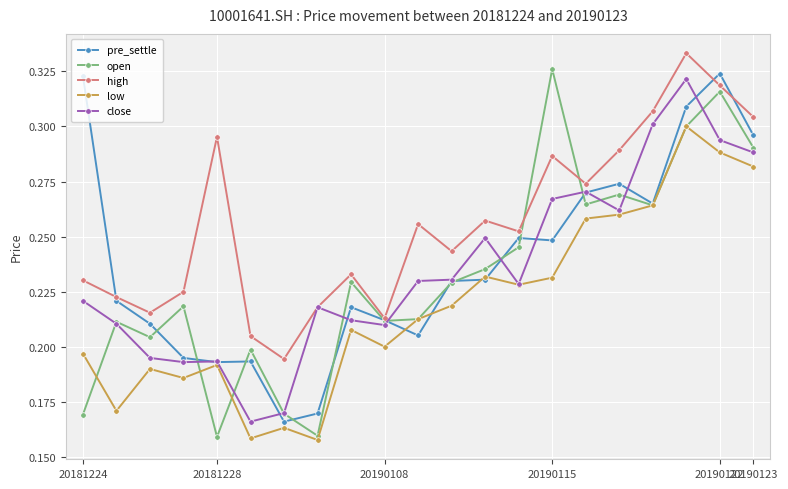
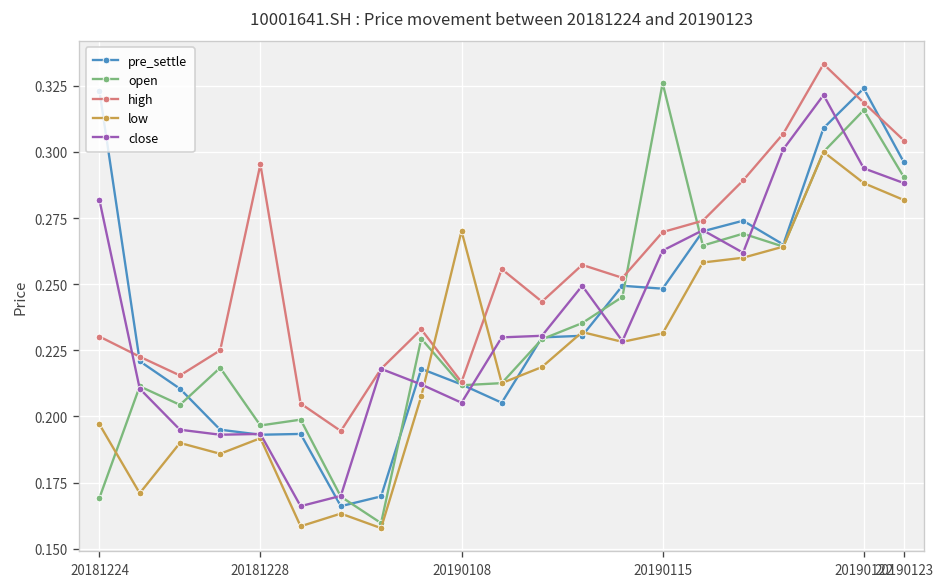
  {
    "pre_settle": {
      "20190115": 0.248
    },
    "open": {
      "20181224": 0.169,
-     "20181228": 0.159,
+     "20181228": 0.197,
      "20190115": 0.326
    },
    "high": {
      "20181224": 0.230,
      "20181228": 0.295,
-     "20190115": 0.287
+     "20190115": 0.270
    },
    "low": {
      "20181224": 0.197,
      "20181228": 0.192,
-     "20190108": 0.200,
+     "20190108": 0.270,
      "20190115": 0.231
    },
    "close": {
-     "20181224": 0.221,
-     "20190108": 0.210,
-     "20190115": 0.267
+     "20181224": 0.282,
+     "20190108": 0.205,
+     "20190115": 0.263
    }
  }
